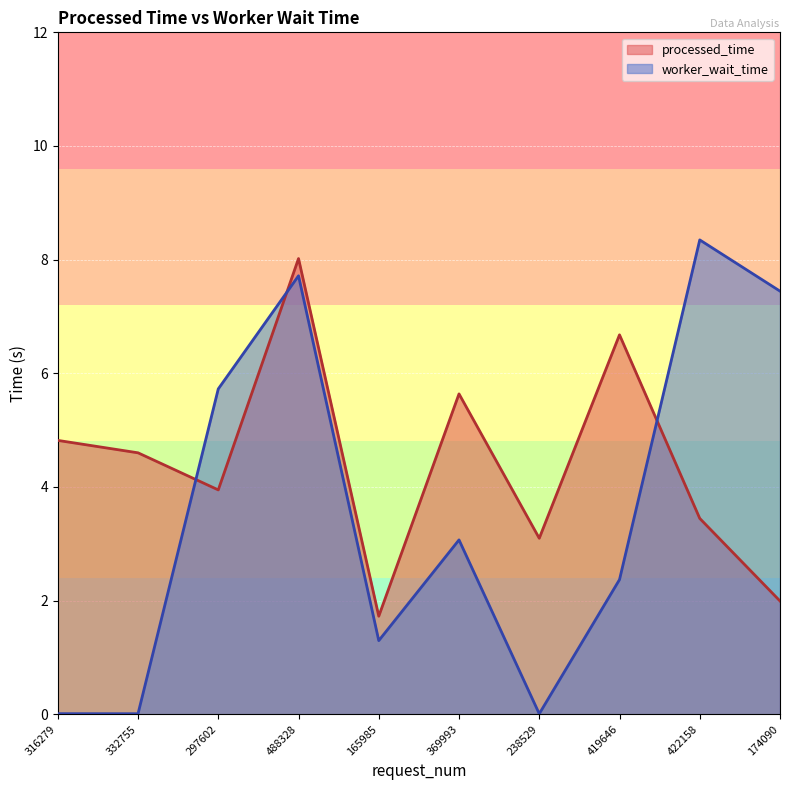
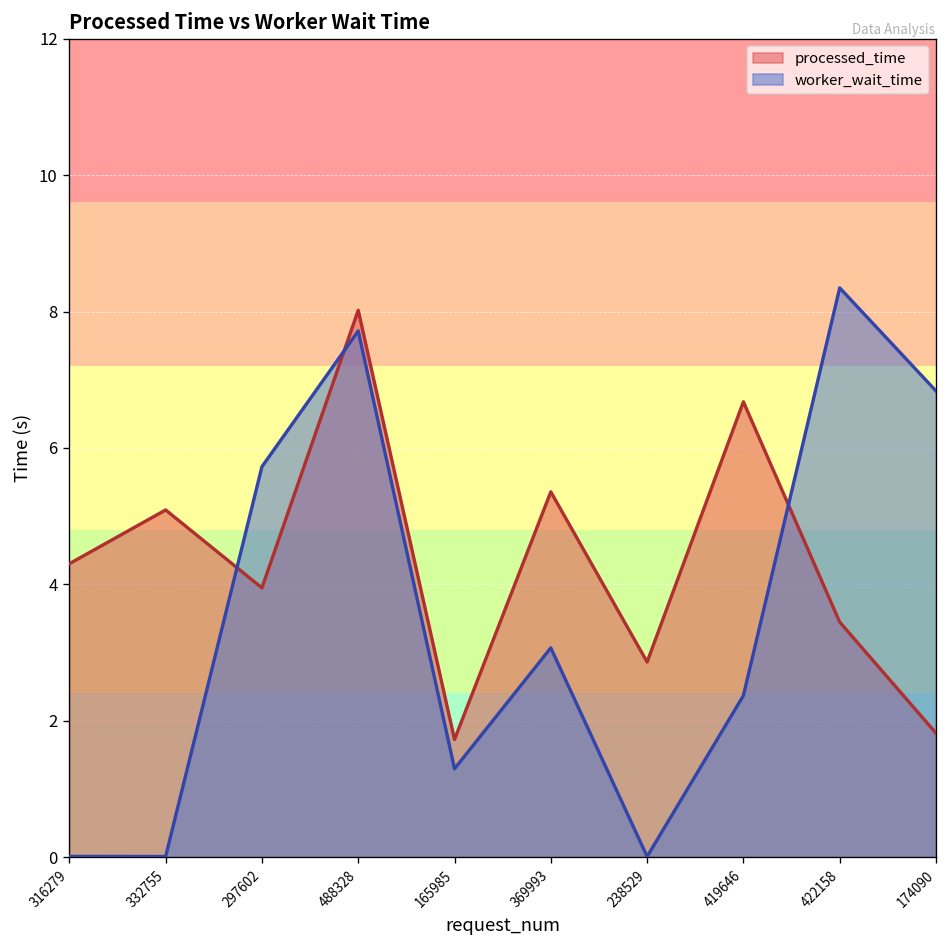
  {
    "processed_time": {
-     "316279": 4.8,
-     "332755": 4.6,
+     "316279": 4.3,
+     "332755": 5.1,
      "297602": 3.9,
      "488328": 8.0,
      "165985": 1.7,
-     "369993": 5.6,
-     "238529": 3.1,
+     "369993": 5.4,
+     "238529": 2.9,
      "419646": 6.7,
      "422158": 3.4,
-     "174090": 2.0
+     "174090": 1.8
    },
    "worker_wait_time": {
      "316279": 0.0,
      "332755": 0.0,
      "297602": 5.7,
      "488328": 7.7,
      "165985": 1.3,
      "369993": 3.1,
      "238529": 0.0,
      "419646": 2.4,
      "422158": 8.3,
-     "174090": 7.4
+     "174090": 6.8
    }
  }
